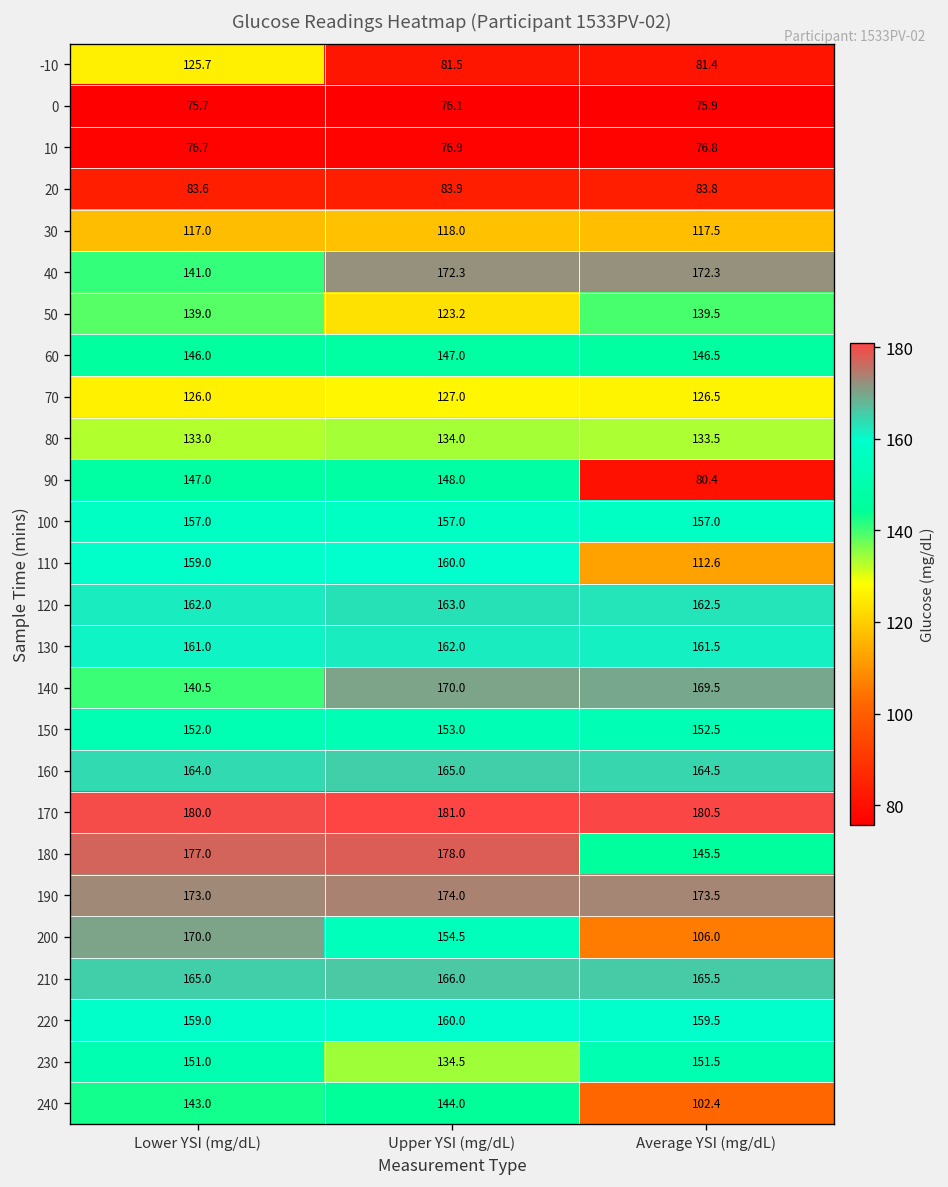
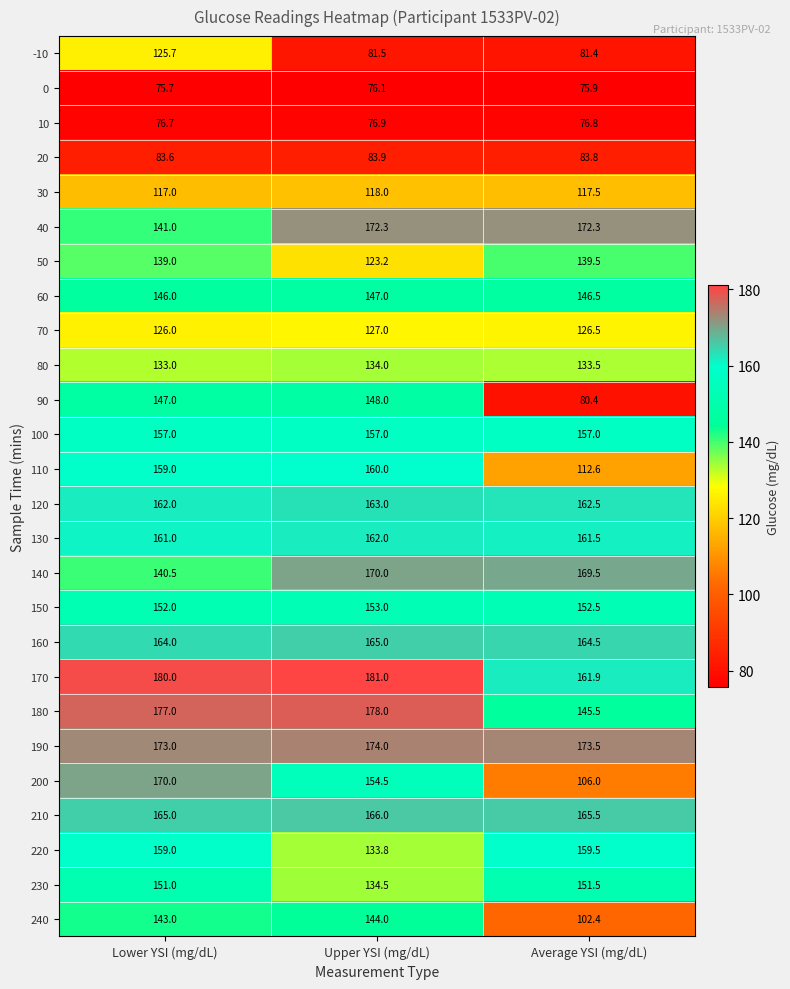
  {
    "-10": {
      "Lower YSI (mg/dL)": 125.7,
      "Upper YSI (mg/dL)": 81.5,
      "Average YSI (mg/dL)": 81.4
    },
    "0": {
      "Lower YSI (mg/dL)": 75.7,
      "Upper YSI (mg/dL)": 76.1,
      "Average YSI (mg/dL)": 75.9
    },
    "10": {
      "Lower YSI (mg/dL)": 76.7,
      "Upper YSI (mg/dL)": 76.9,
      "Average YSI (mg/dL)": 76.8
    },
    "20": {
      "Lower YSI (mg/dL)": 83.6,
      "Upper YSI (mg/dL)": 83.9,
      "Average YSI (mg/dL)": 83.8
    },
    "30": {
      "Lower YSI (mg/dL)": 117.0,
      "Upper YSI (mg/dL)": 118.0,
      "Average YSI (mg/dL)": 117.5
    },
    "40": {
      "Lower YSI (mg/dL)": 141.0,
      "Upper YSI (mg/dL)": 172.3,
      "Average YSI (mg/dL)": 172.3
    },
    "50": {
      "Lower YSI (mg/dL)": 139.0,
      "Upper YSI (mg/dL)": 123.2,
      "Average YSI (mg/dL)": 139.5
    },
    "60": {
      "Lower YSI (mg/dL)": 146.0,
      "Upper YSI (mg/dL)": 147.0,
      "Average YSI (mg/dL)": 146.5
    },
    "70": {
      "Lower YSI (mg/dL)": 126.0,
      "Upper YSI (mg/dL)": 127.0,
      "Average YSI (mg/dL)": 126.5
    },
    "80": {
      "Lower YSI (mg/dL)": 133.0,
      "Upper YSI (mg/dL)": 134.0,
      "Average YSI (mg/dL)": 133.5
    },
    "90": {
      "Lower YSI (mg/dL)": 147.0,
      "Upper YSI (mg/dL)": 148.0,
      "Average YSI (mg/dL)": 80.4
    },
    "100": {
      "Lower YSI (mg/dL)": 157.0,
      "Upper YSI (mg/dL)": 157.0,
      "Average YSI (mg/dL)": 157.0
    },
    "110": {
      "Lower YSI (mg/dL)": 159.0,
      "Upper YSI (mg/dL)": 160.0,
      "Average YSI (mg/dL)": 112.6
    },
    "120": {
      "Lower YSI (mg/dL)": 162.0,
      "Upper YSI (mg/dL)": 163.0,
      "Average YSI (mg/dL)": 162.5
    },
    "130": {
      "Lower YSI (mg/dL)": 161.0,
      "Upper YSI (mg/dL)": 162.0,
      "Average YSI (mg/dL)": 161.5
    },
    "140": {
      "Lower YSI (mg/dL)": 140.5,
      "Upper YSI (mg/dL)": 170.0,
      "Average YSI (mg/dL)": 169.5
    },
    "150": {
      "Lower YSI (mg/dL)": 152.0,
      "Upper YSI (mg/dL)": 153.0,
      "Average YSI (mg/dL)": 152.5
    },
    "160": {
      "Lower YSI (mg/dL)": 164.0,
      "Upper YSI (mg/dL)": 165.0,
      "Average YSI (mg/dL)": 164.5
    },
    "170": {
      "Lower YSI (mg/dL)": 180.0,
      "Upper YSI (mg/dL)": 181.0,
-     "Average YSI (mg/dL)": 180.5
+     "Average YSI (mg/dL)": 161.9
    },
    "180": {
      "Lower YSI (mg/dL)": 177.0,
      "Upper YSI (mg/dL)": 178.0,
      "Average YSI (mg/dL)": 145.5
    },
    "190": {
      "Lower YSI (mg/dL)": 173.0,
      "Upper YSI (mg/dL)": 174.0,
      "Average YSI (mg/dL)": 173.5
    },
    "200": {
      "Lower YSI (mg/dL)": 170.0,
      "Upper YSI (mg/dL)": 154.5,
      "Average YSI (mg/dL)": 106.0
    },
    "210": {
      "Lower YSI (mg/dL)": 165.0,
      "Upper YSI (mg/dL)": 166.0,
      "Average YSI (mg/dL)": 165.5
    },
    "220": {
      "Lower YSI (mg/dL)": 159.0,
-     "Upper YSI (mg/dL)": 160.0,
+     "Upper YSI (mg/dL)": 133.8,
      "Average YSI (mg/dL)": 159.5
    },
    "230": {
      "Lower YSI (mg/dL)": 151.0,
      "Upper YSI (mg/dL)": 134.5,
      "Average YSI (mg/dL)": 151.5
    },
    "240": {
      "Lower YSI (mg/dL)": 143.0,
      "Upper YSI (mg/dL)": 144.0,
      "Average YSI (mg/dL)": 102.4
    }
  }
